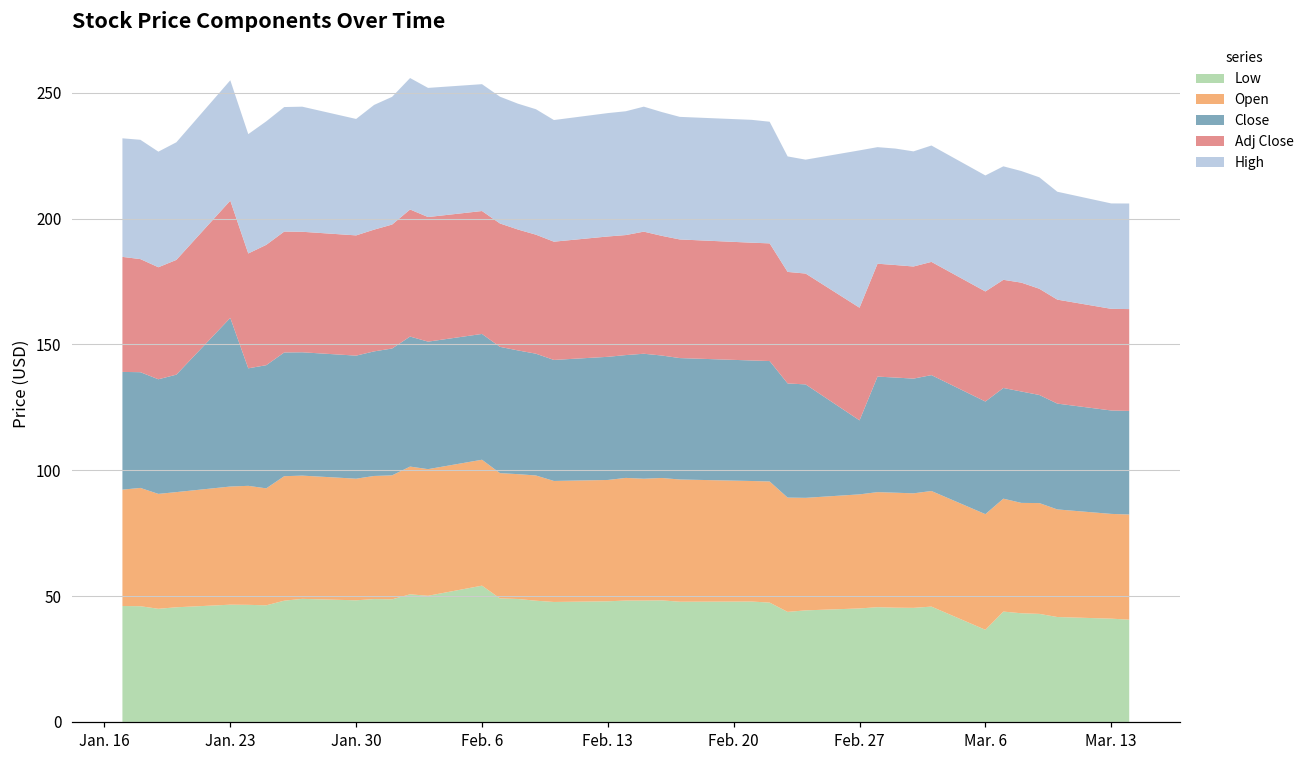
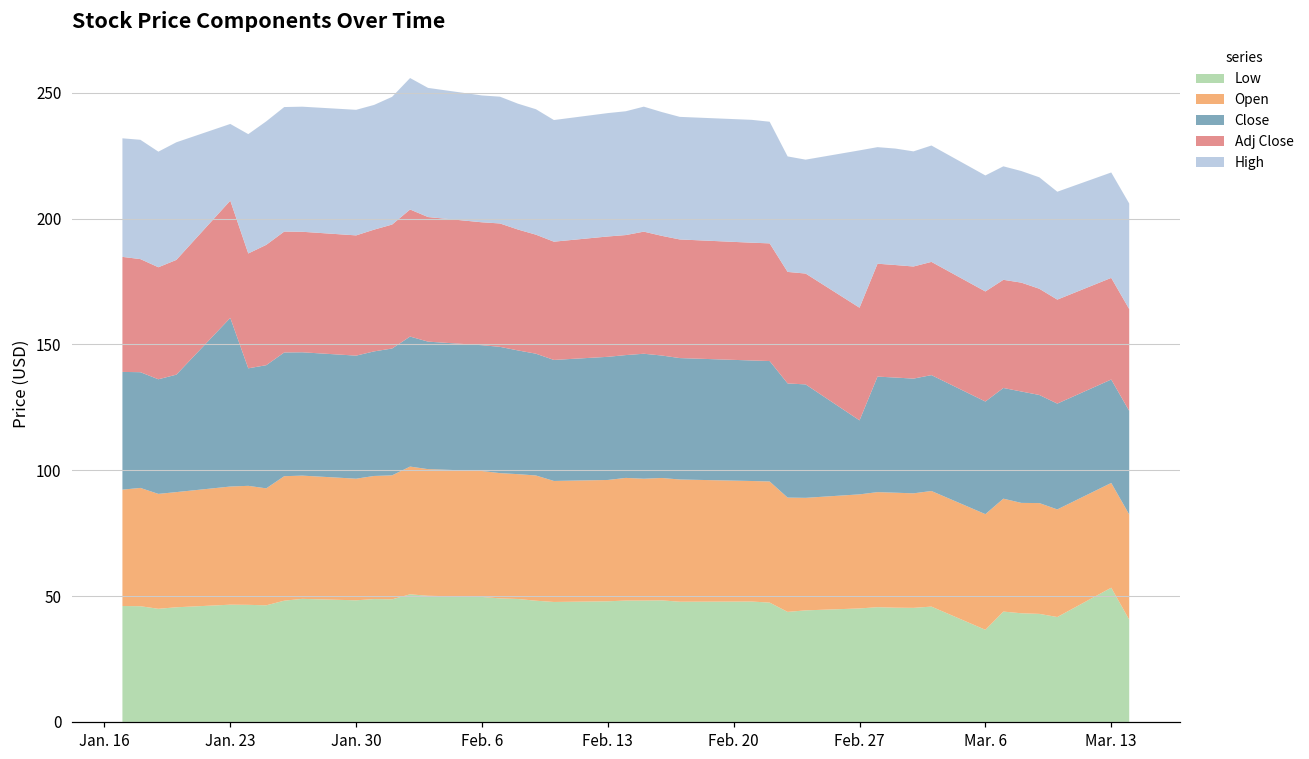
  {
    "Low": {
      "Jan. 23": 47,
      "Jan. 30": 48,
-     "Feb. 6": 54,
+     "Feb. 6": 50,
      "Feb. 13": 48,
      "Feb. 27": 45,
      "Mar. 6": 37,
-     "Mar. 13": 41
+     "Mar. 13": 53
    },
    "Close": {
      "Jan. 23": 67,
      "Jan. 30": 49,
      "Feb. 6": 50,
      "Feb. 13": 49,
      "Feb. 27": 29,
      "Mar. 6": 45,
      "Mar. 13": 41
    },
    "High": {
-     "Jan. 23": 48,
-     "Jan. 30": 46,
+     "Jan. 23": 30,
+     "Jan. 30": 50,
      "Feb. 6": 50,
      "Feb. 13": 49,
      "Feb. 27": 63,
      "Mar. 6": 46,
      "Mar. 13": 42
    }
  }
